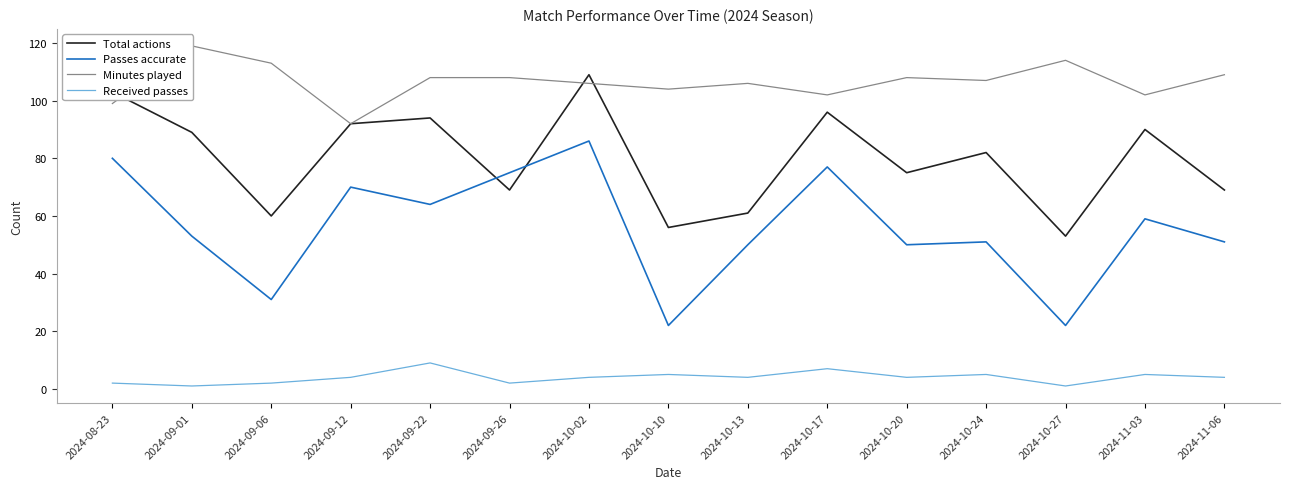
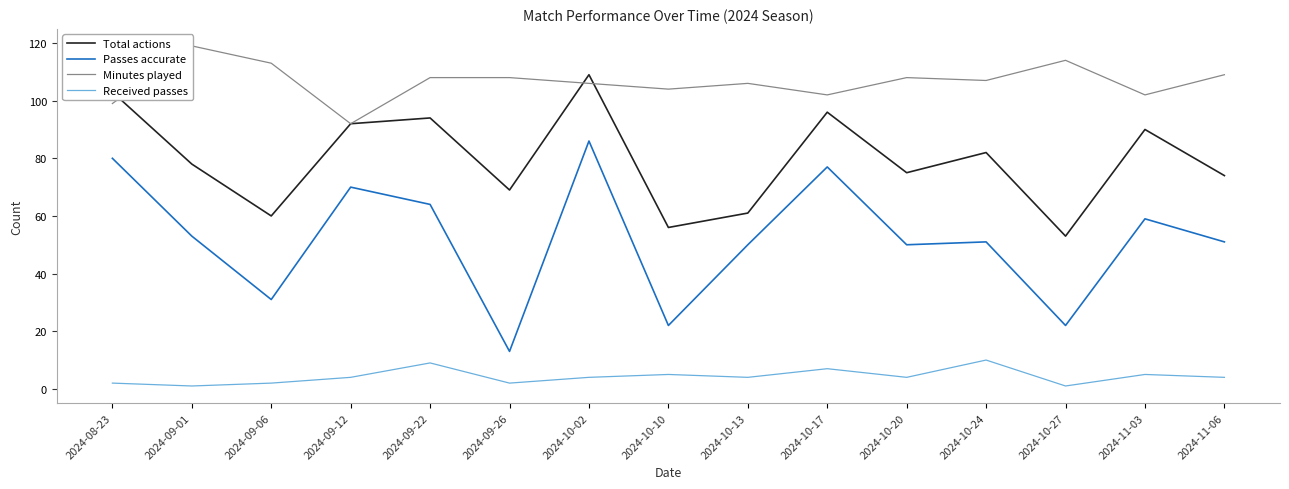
  {
    "Total actions": {
-     "2024-09-01": 89,
+     "2024-09-01": 78,
      "2024-09-06": 60,
      "2024-09-22": 94,
      "2024-09-26": 69,
      "2024-10-02": 109,
      "2024-10-10": 56,
      "2024-10-13": 61,
      "2024-10-17": 96,
      "2024-10-20": 75,
      "2024-10-24": 82,
      "2024-10-27": 53,
      "2024-11-03": 90,
-     "2024-11-06": 69
+     "2024-11-06": 74
    },
    "Passes accurate": {
      "2024-08-23": 80,
      "2024-09-01": 53,
      "2024-09-06": 31,
      "2024-09-12": 70,
      "2024-09-22": 64,
-     "2024-09-26": 75,
+     "2024-09-26": 13,
      "2024-10-02": 86,
      "2024-10-10": 22,
      "2024-10-13": 50,
      "2024-10-17": 77,
      "2024-10-20": 50,
      "2024-10-24": 51,
      "2024-10-27": 22,
      "2024-11-03": 59,
      "2024-11-06": 51
    },
    "Minutes played": {
      "2024-08-23": 99,
      "2024-09-06": 113,
      "2024-09-22": 108,
      "2024-09-26": 108,
      "2024-10-02": 106,
      "2024-10-10": 104,
      "2024-10-13": 106,
      "2024-10-17": 102,
      "2024-10-20": 108,
      "2024-10-24": 107,
      "2024-10-27": 114,
      "2024-11-03": 102,
      "2024-11-06": 109
    },
    "Received passes": {
      "2024-08-23": 2,
      "2024-09-01": 1,
      "2024-09-06": 2,
      "2024-09-12": 4,
      "2024-09-22": 9,
      "2024-09-26": 2,
      "2024-10-02": 4,
      "2024-10-10": 5,
      "2024-10-13": 4,
      "2024-10-17": 7,
      "2024-10-20": 4,
-     "2024-10-24": 5,
+     "2024-10-24": 10,
      "2024-10-27": 1,
      "2024-11-03": 5,
      "2024-11-06": 4
    }
  }
